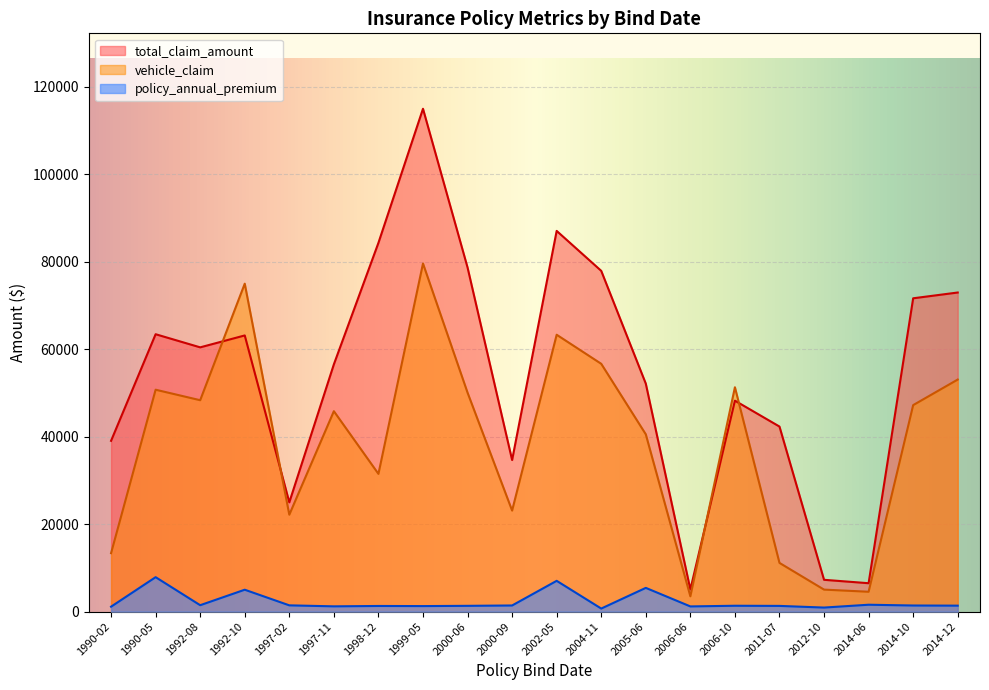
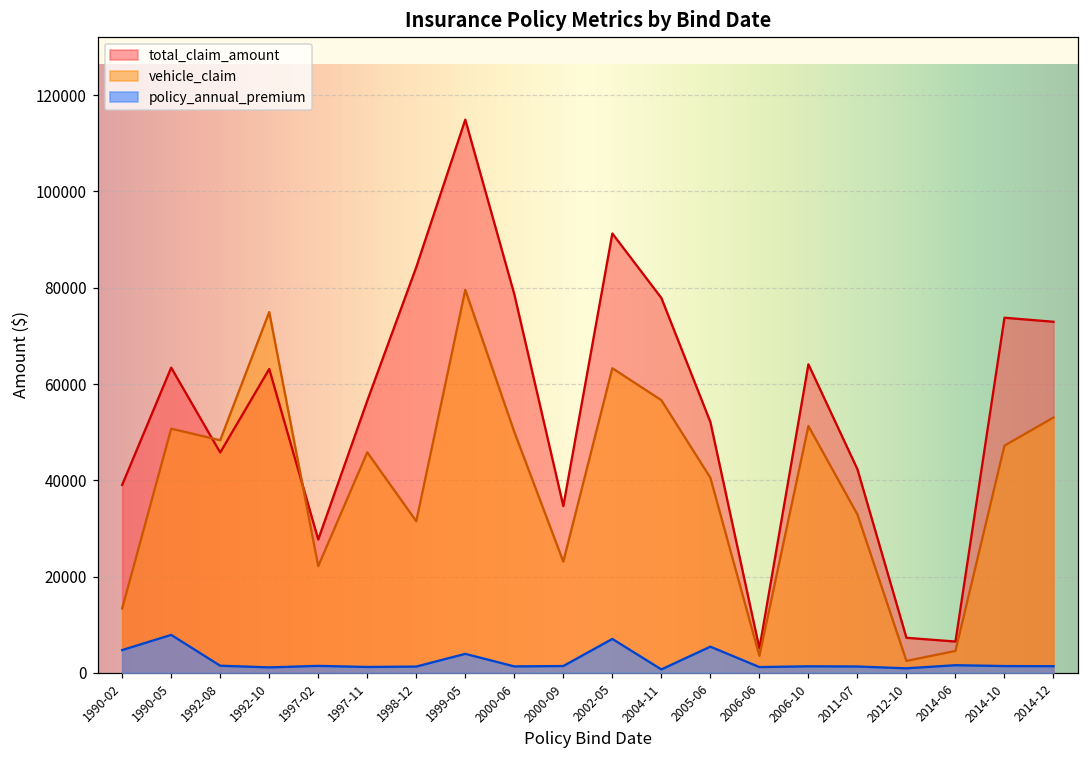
  {
    "total_claim_amount": {
      "1990-02": 39000,
      "1990-05": 63000,
-     "1992-08": 60000,
+     "1992-08": 46000,
      "1992-10": 63000,
-     "1997-02": 25000,
+     "1997-02": 28000,
      "1997-11": 57000,
      "1998-12": 84000,
      "1999-05": 115000,
      "2000-06": 79000,
      "2000-09": 35000,
-     "2002-05": 87000,
+     "2002-05": 91000,
      "2004-11": 78000,
      "2005-06": 52000,
      "2006-06": 5000,
-     "2006-10": 48000,
+     "2006-10": 64000,
      "2011-07": 42000,
      "2012-10": 7000,
      "2014-06": 7000,
-     "2014-10": 72000,
+     "2014-10": 74000,
      "2014-12": 73000
    },
    "vehicle_claim": {
      "1990-02": 13000,
      "1990-05": 51000,
      "1992-08": 48000,
      "1992-10": 75000,
      "1997-02": 22000,
      "1997-11": 46000,
      "1998-12": 31000,
      "1999-05": 80000,
      "2000-06": 50000,
      "2000-09": 23000,
      "2002-05": 63000,
      "2004-11": 57000,
      "2005-06": 41000,
      "2006-06": 4000,
      "2006-10": 51000,
-     "2011-07": 11000,
-     "2012-10": 5000,
+     "2011-07": 33000,
+     "2012-10": 2000,
      "2014-06": 5000,
      "2014-10": 47000,
      "2014-12": 53000
    },
    "policy_annual_premium": {
-     "1990-02": 1000,
+     "1990-02": 5000,
      "1990-05": 8000,
      "1992-08": 1000,
-     "1992-10": 5000,
+     "1992-10": 1000,
      "1997-02": 1000,
      "1997-11": 1000,
      "1998-12": 1000,
-     "1999-05": 1000,
+     "1999-05": 4000,
      "2000-06": 1000,
      "2000-09": 1000,
      "2002-05": 7000,
      "2004-11": 1000,
      "2005-06": 5000,
      "2006-06": 1000,
      "2006-10": 1000,
      "2011-07": 1000,
      "2012-10": 1000,
      "2014-06": 2000,
      "2014-10": 1000,
      "2014-12": 1000
    }
  }
